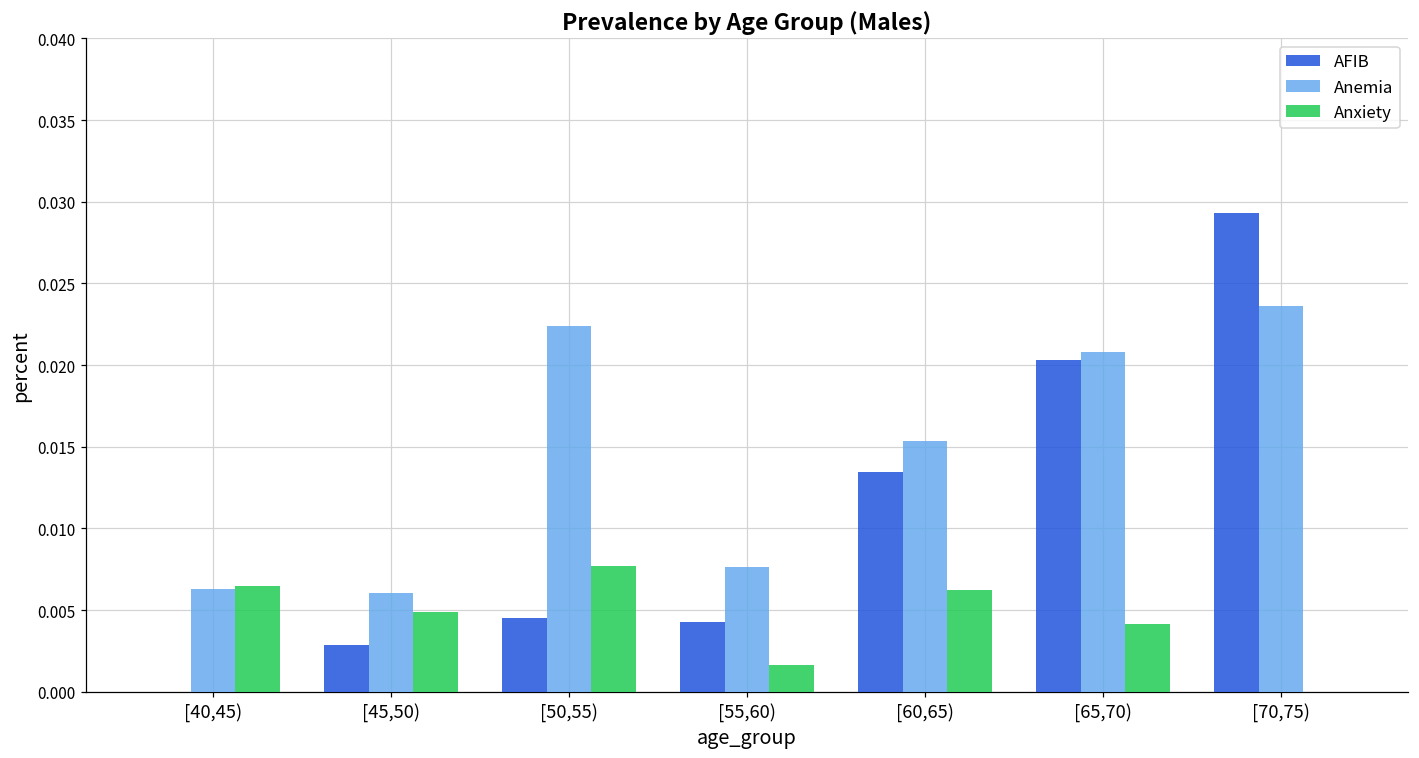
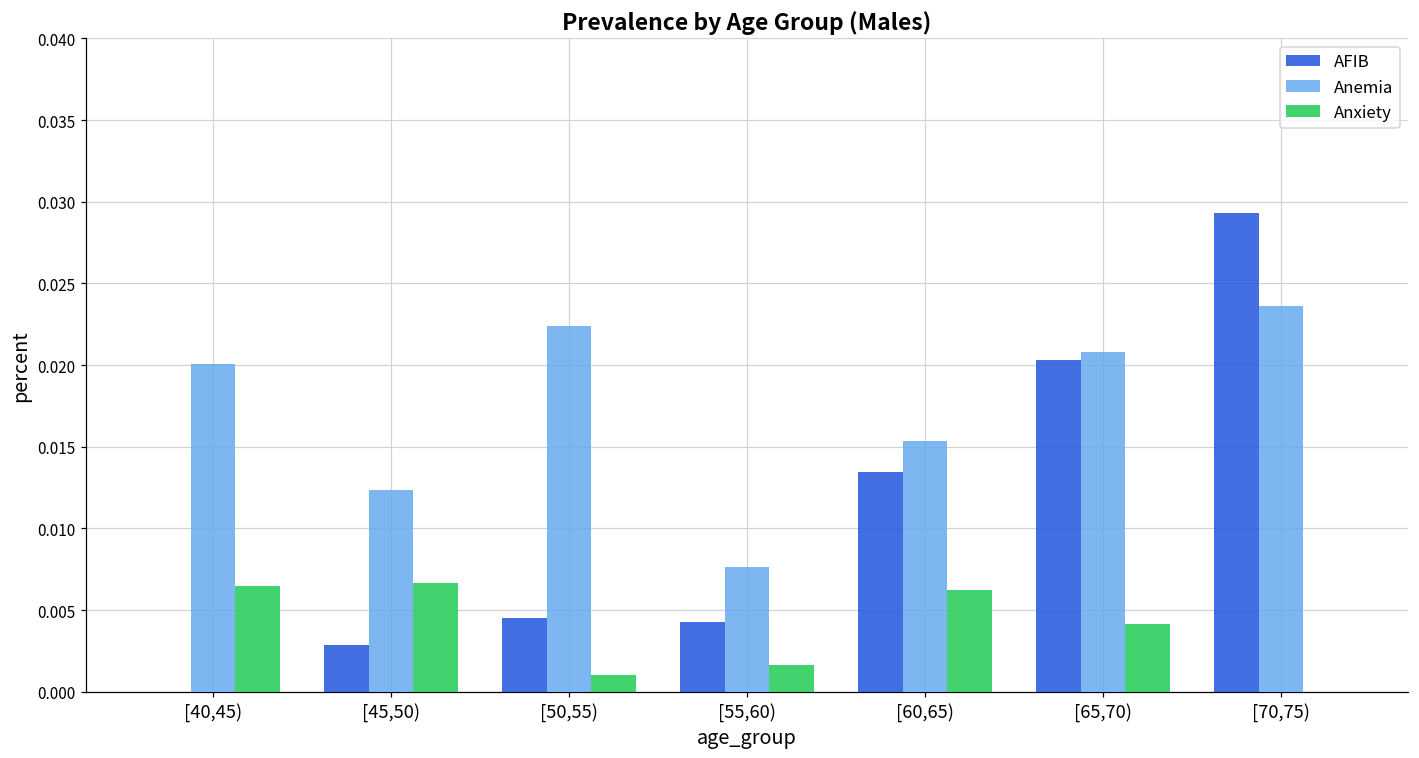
  {
    "AFIB": {
      "[40,45)": 0.0000,
      "[45,50)": 0.0029,
      "[50,55)": 0.0045,
      "[55,60)": 0.0043,
      "[60,65)": 0.0135,
      "[65,70)": 0.0203,
      "[70,75)": 0.0293
    },
    "Anemia": {
-     "[40,45)": 0.0063,
-     "[45,50)": 0.0061,
+     "[40,45)": 0.0201,
+     "[45,50)": 0.0124,
      "[50,55)": 0.0224,
      "[55,60)": 0.0077,
      "[60,65)": 0.0153,
      "[65,70)": 0.0208,
      "[70,75)": 0.0236
    },
    "Anxiety": {
      "[40,45)": 0.0064,
-     "[45,50)": 0.0049,
-     "[50,55)": 0.0077,
+     "[45,50)": 0.0067,
+     "[50,55)": 0.0010,
      "[55,60)": 0.0016,
      "[60,65)": 0.0062,
      "[65,70)": 0.0041,
      "[70,75)": 0.0000
    }
  }
